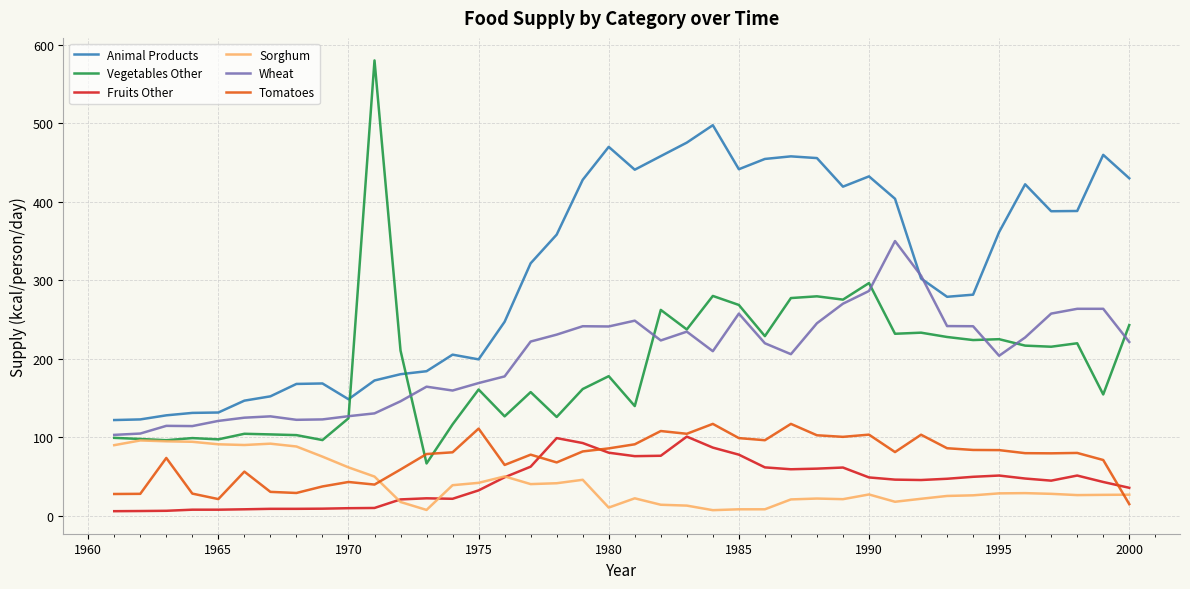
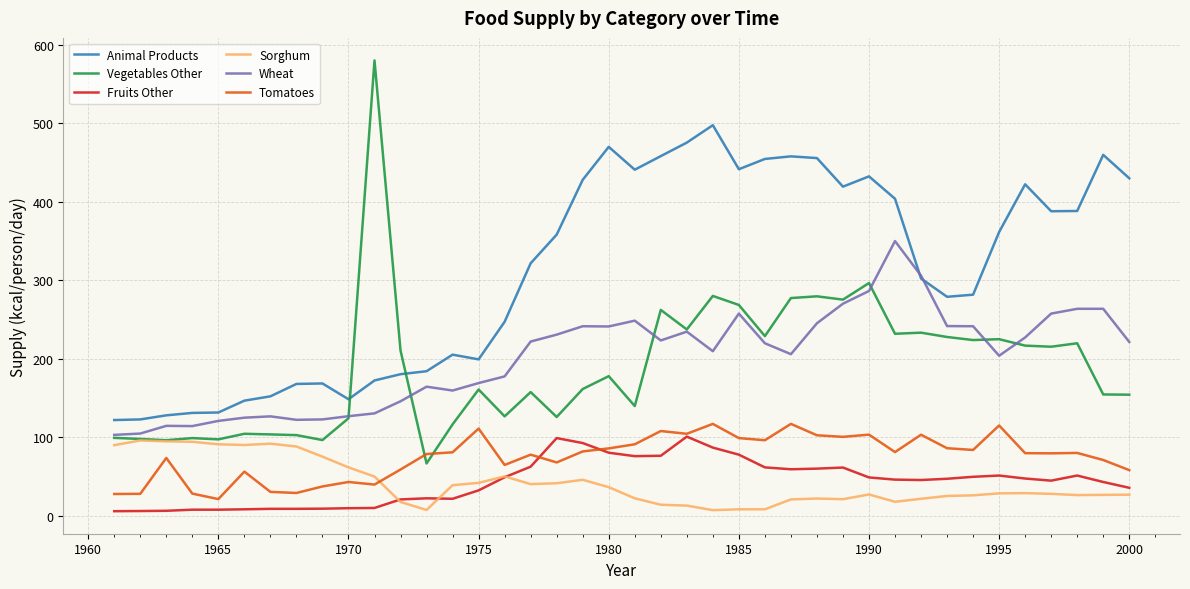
  {
    "Animal Products": {
      "1965": 130,
      "1970": 150,
      "1975": 200,
      "1980": 470,
      "1985": 440,
      "1990": 430,
      "1995": 360,
      "2000": 430
    },
    "Vegetables Other": {
      "1965": 100,
      "1975": 160,
      "1980": 180,
      "1985": 270,
      "1990": 300,
      "1995": 220,
-     "2000": 240
+     "2000": 150
    },
    "Fruits Other": {
      "1965": 10,
      "1970": 10,
      "1975": 30,
      "1980": 80,
      "1985": 80,
      "1990": 50,
      "1995": 50,
      "2000": 40
    },
    "Sorghum": {
      "1965": 90,
      "1970": 60,
      "1975": 40,
-     "1980": 10,
+     "1980": 40,
      "1985": 10,
      "1990": 30,
      "1995": 30,
      "2000": 30
    },
    "Wheat": {
      "1965": 120,
      "1975": 170,
      "1980": 240,
      "1985": 260,
      "1990": 290,
      "1995": 200,
      "2000": 220
    },
    "Tomatoes": {
      "1965": 20,
      "1970": 40,
      "1975": 110,
      "1980": 90,
      "1985": 100,
      "1990": 100,
-     "1995": 80,
-     "2000": 10
+     "1995": 120,
+     "2000": 60
    }
  }
